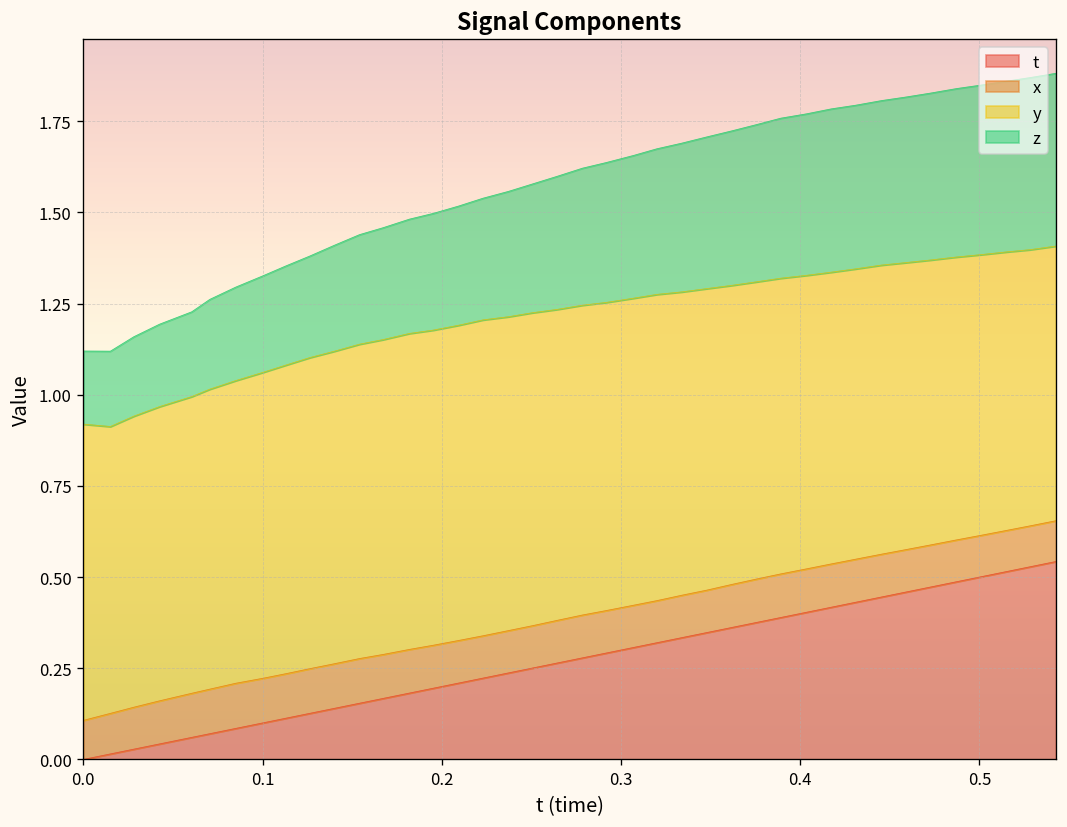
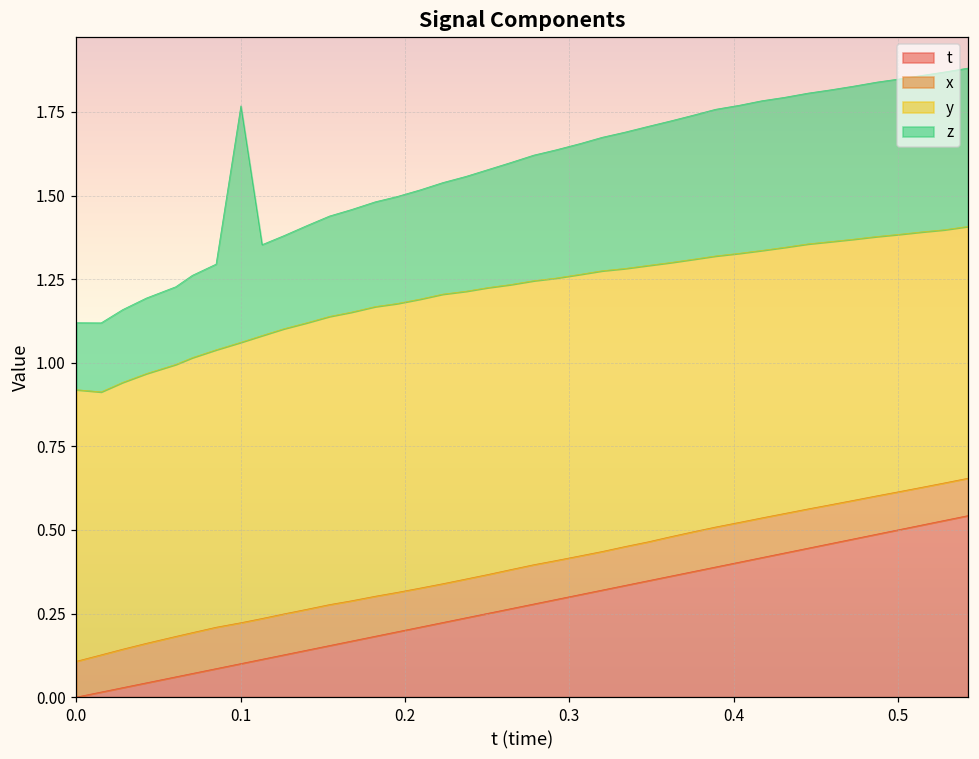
  {
    "y": {
      "0.0": 0.81,
      "0.1": 0.84
    },
    "z": {
      "0.0": 0.20,
-     "0.1": 0.26
+     "0.1": 0.71
    }
  }
